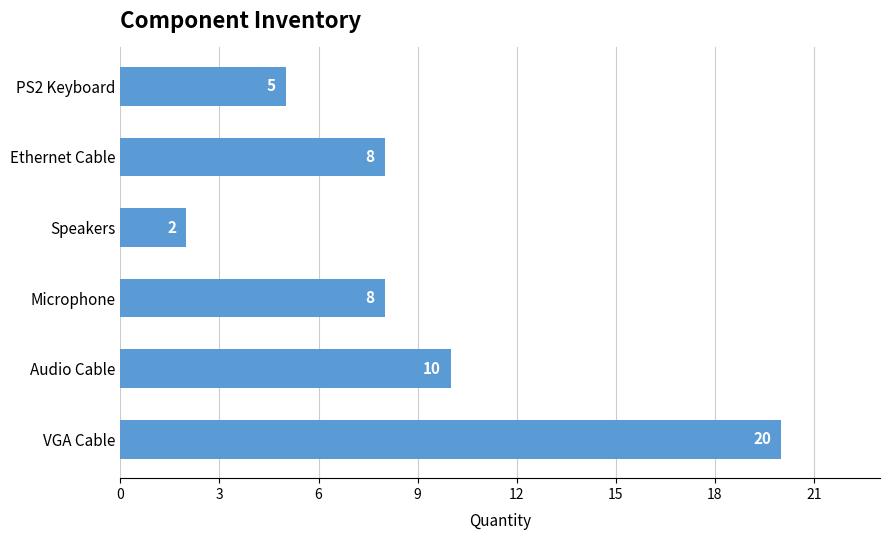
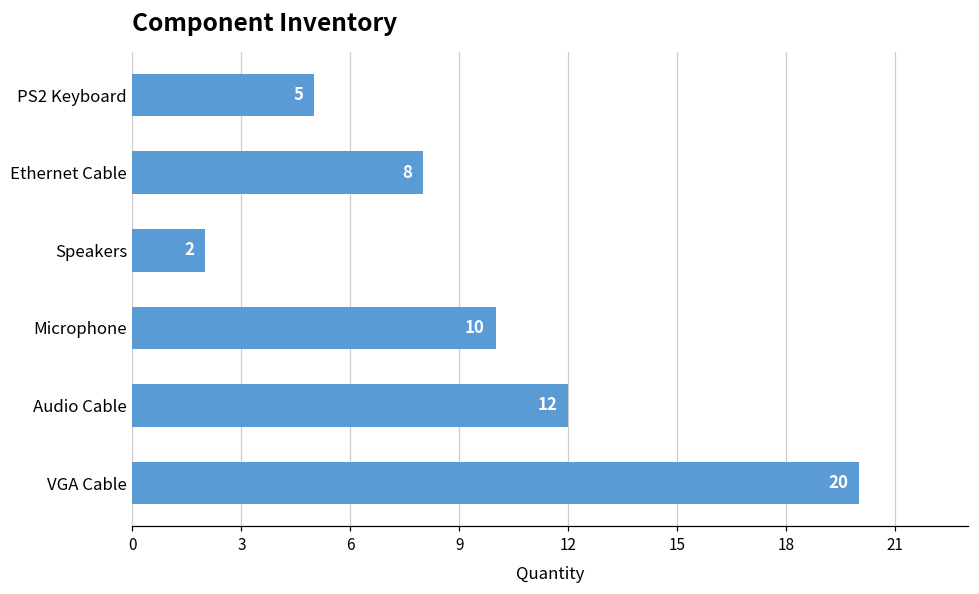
  {
    "PS2 Keyboard": 5,
    "Ethernet Cable": 8,
    "Speakers": 2,
-   "Microphone": 8,
-   "Audio Cable": 10,
+   "Microphone": 10,
+   "Audio Cable": 12,
    "VGA Cable": 20
  }
